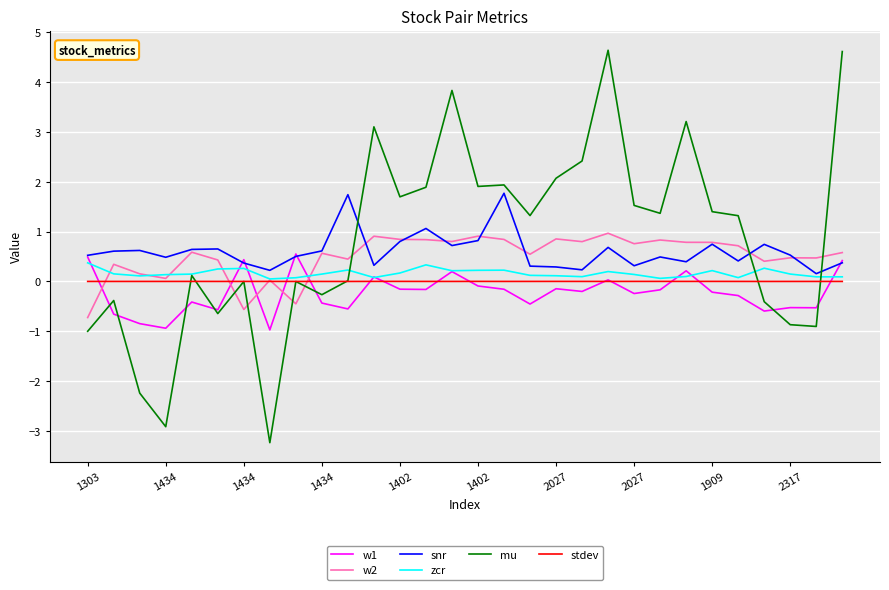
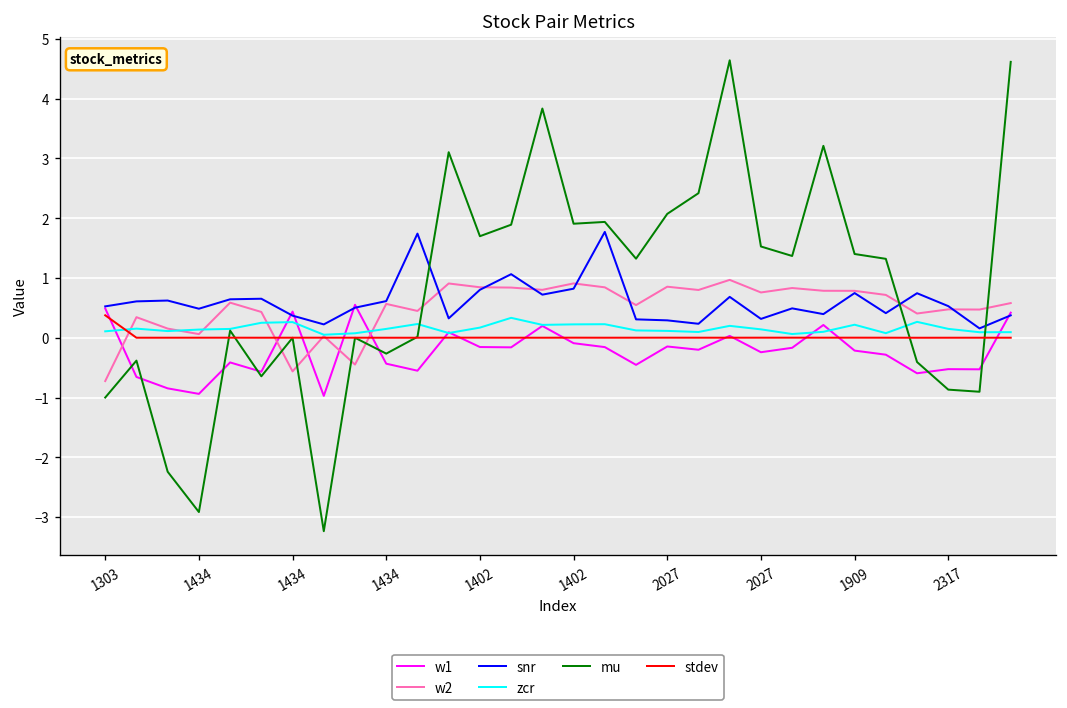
  {
    "w2": {
      "1303": -0.7
    },
    "zcr": {
-     "1303": 0.4
+     "1303": 0.1
    },
    "mu": {
      "1303": -1.0
    },
    "stdev": {
-     "1303": 0.0
+     "1303": 0.4
    }
  }
